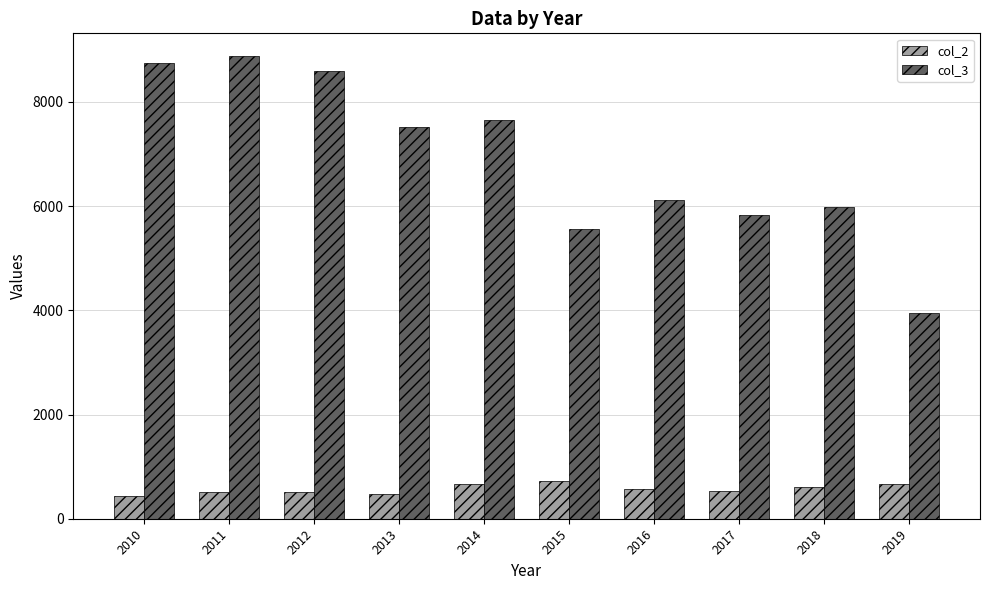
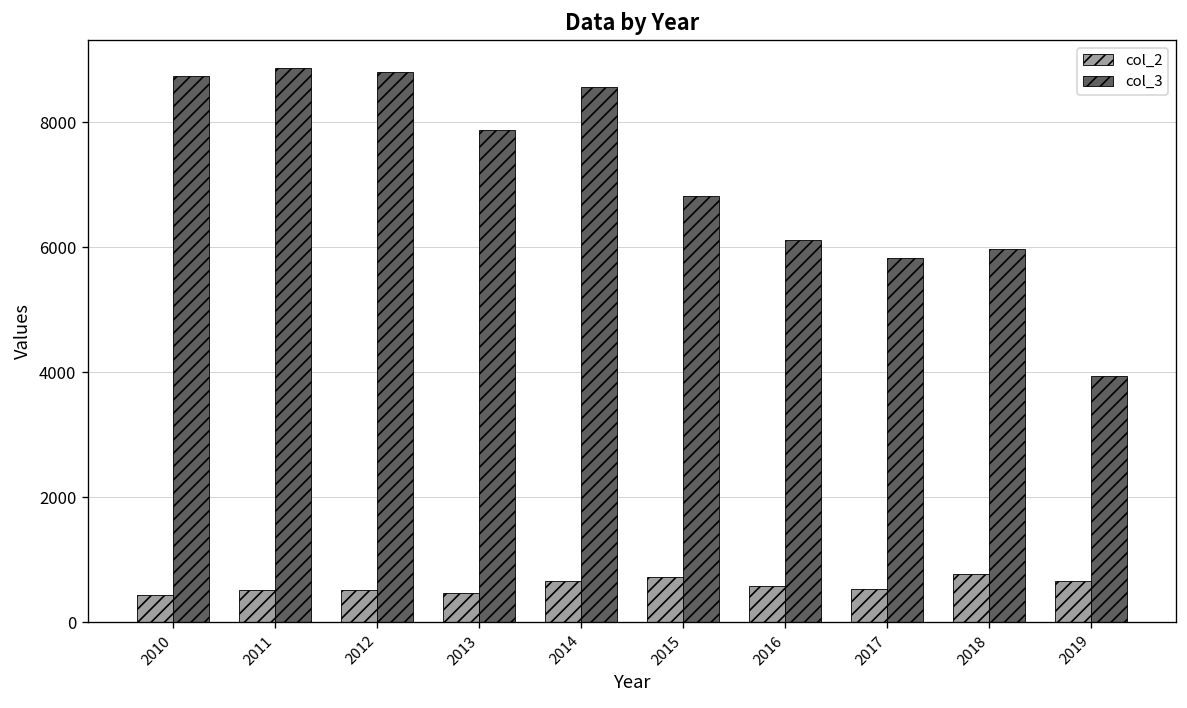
  {
    "col_2": {
      "2010": 400,
      "2011": 500,
      "2012": 500,
      "2013": 500,
      "2014": 700,
      "2015": 700,
      "2016": 600,
      "2017": 500,
-     "2018": 600,
+     "2018": 800,
      "2019": 700
    },
    "col_3": {
      "2010": 8700,
      "2011": 8900,
-     "2012": 8600,
-     "2013": 7500,
-     "2014": 7700,
-     "2015": 5600,
+     "2012": 8800,
+     "2013": 7900,
+     "2014": 8600,
+     "2015": 6800,
      "2016": 6100,
      "2017": 5800,
      "2018": 6000,
      "2019": 3900
    }
  }
